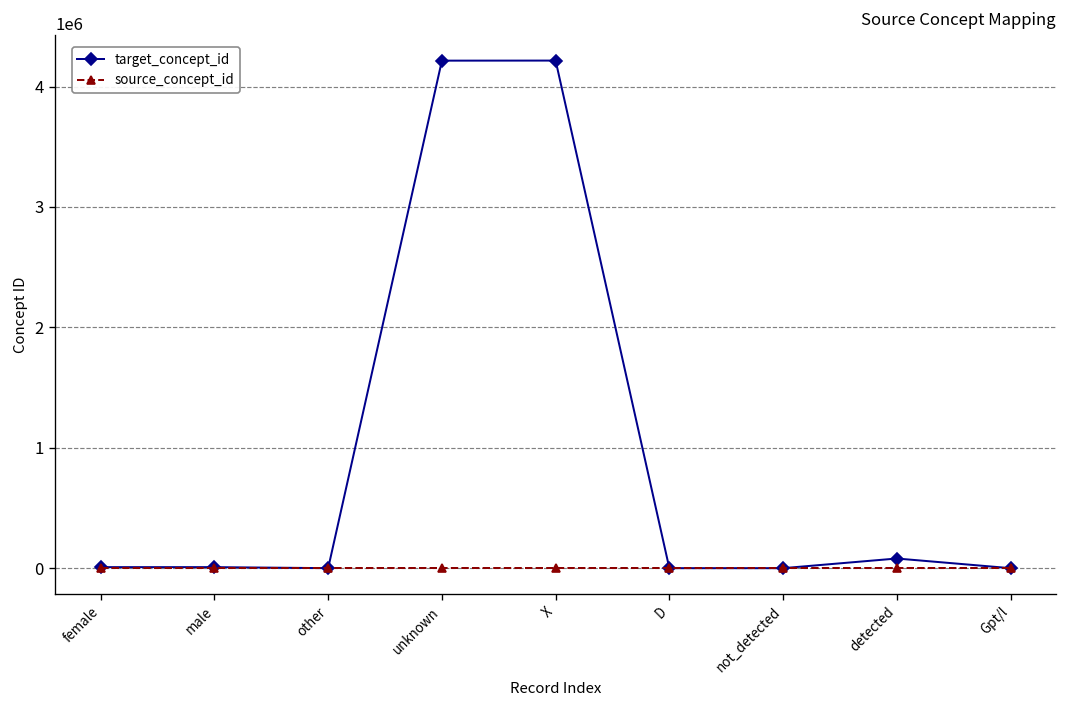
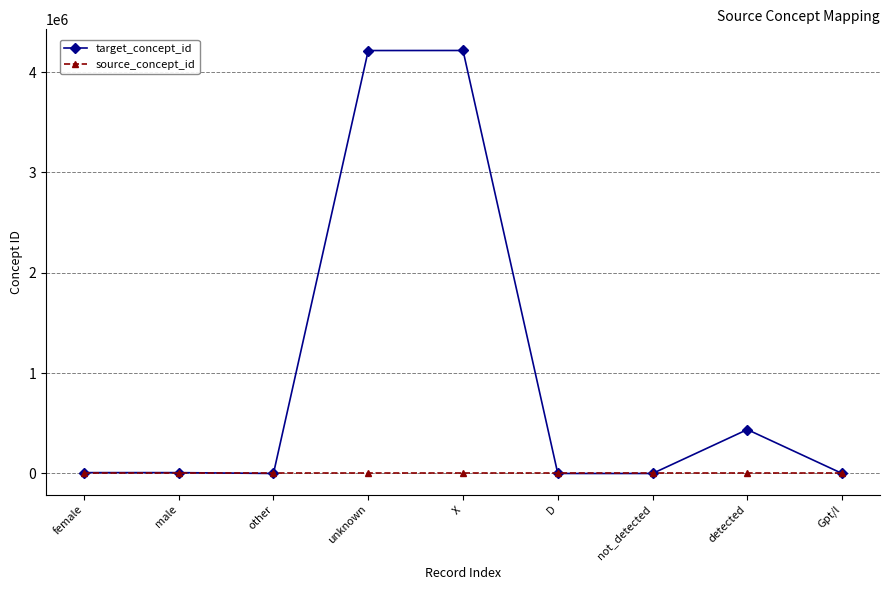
  {
    "target_concept_id": {
      "unknown": 4210000,
      "X": 4220000,
-     "detected": 80000
+     "detected": 440000
    },
    "source_concept_id": {
      "unknown": 0,
      "X": 0,
      "detected": 0
    }
  }
